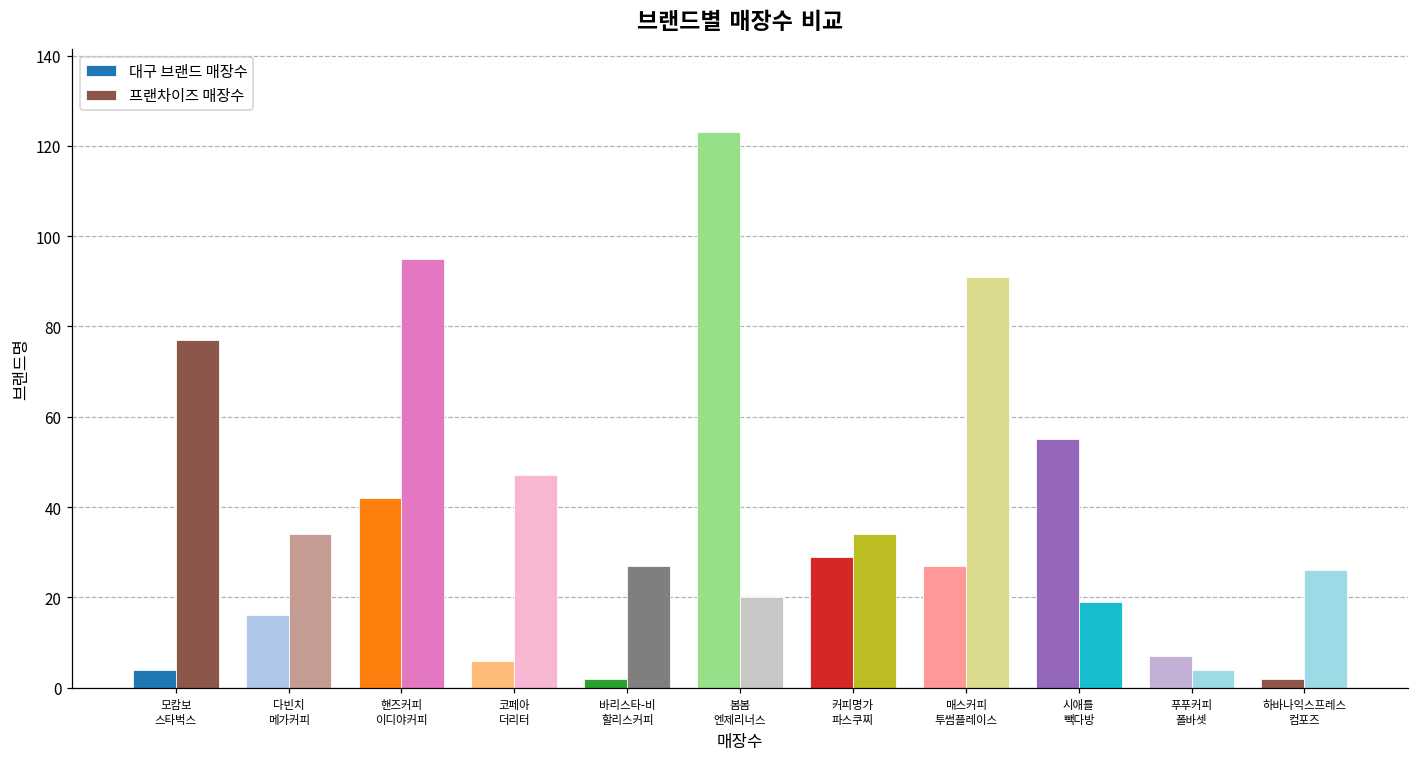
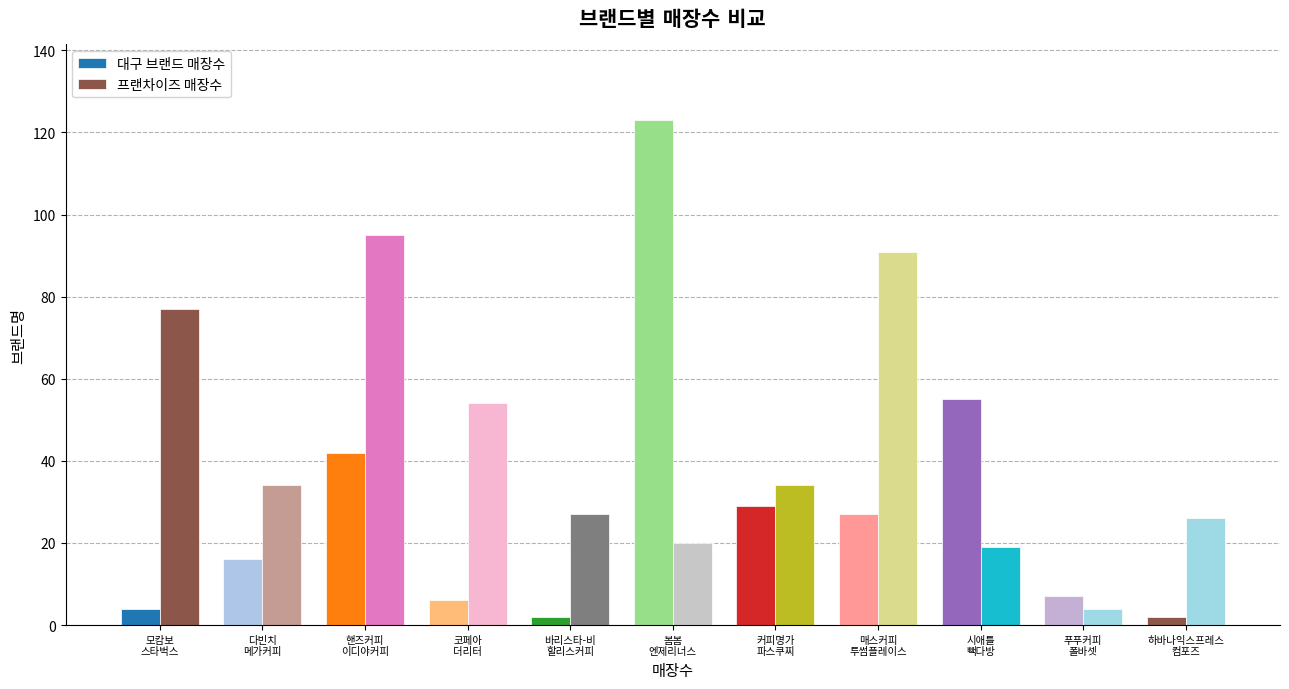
  {
    "대구 브랜드 매장수": {
      "모캄보 스타벅스": 4,
      "다빈치 메가커피": 16,
      "핸즈커피 이디야커피": 42,
      "코페아 더리터": 6,
      "바리스타-비 할리스커피": 2,
      "봄봄 엔제리너스": 123,
      "커피명가 파스쿠찌": 29,
      "매스커피 투썸플레이스": 27,
      "시애틀 빽다방": 55,
      "푸푸커피 폴바셋": 7,
      "하바나익스프레스 컴포즈": 2
    },
    "프랜차이즈 매장수": {
      "모캄보 스타벅스": 77,
      "다빈치 메가커피": 34,
      "핸즈커피 이디야커피": 95,
-     "코페아 더리터": 47,
+     "코페아 더리터": 54,
      "바리스타-비 할리스커피": 27,
      "봄봄 엔제리너스": 20,
      "커피명가 파스쿠찌": 34,
      "매스커피 투썸플레이스": 91,
      "시애틀 빽다방": 19,
      "푸푸커피 폴바셋": 4,
      "하바나익스프레스 컴포즈": 26
    }
  }
